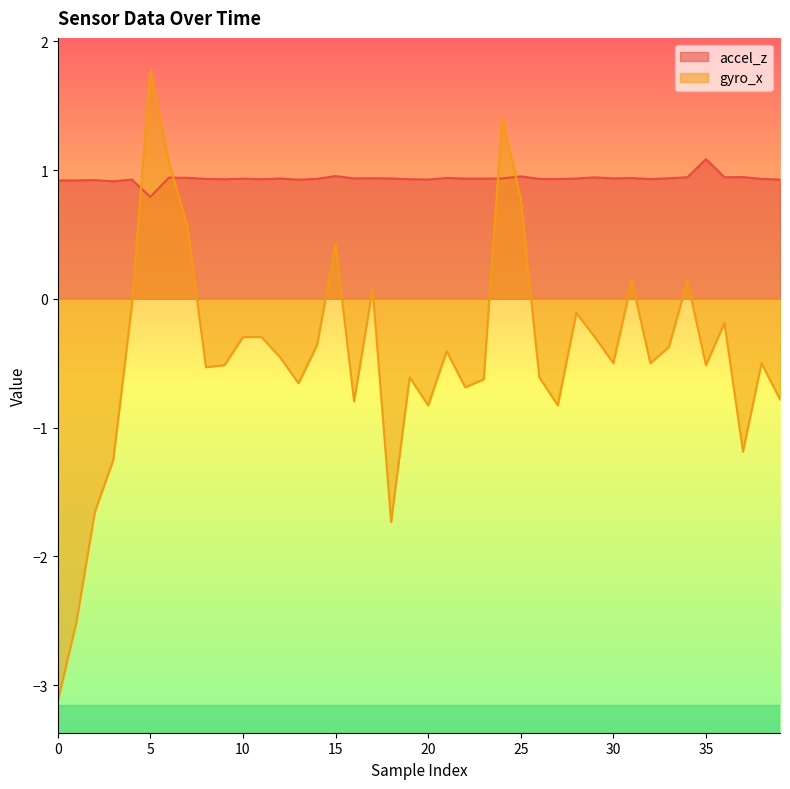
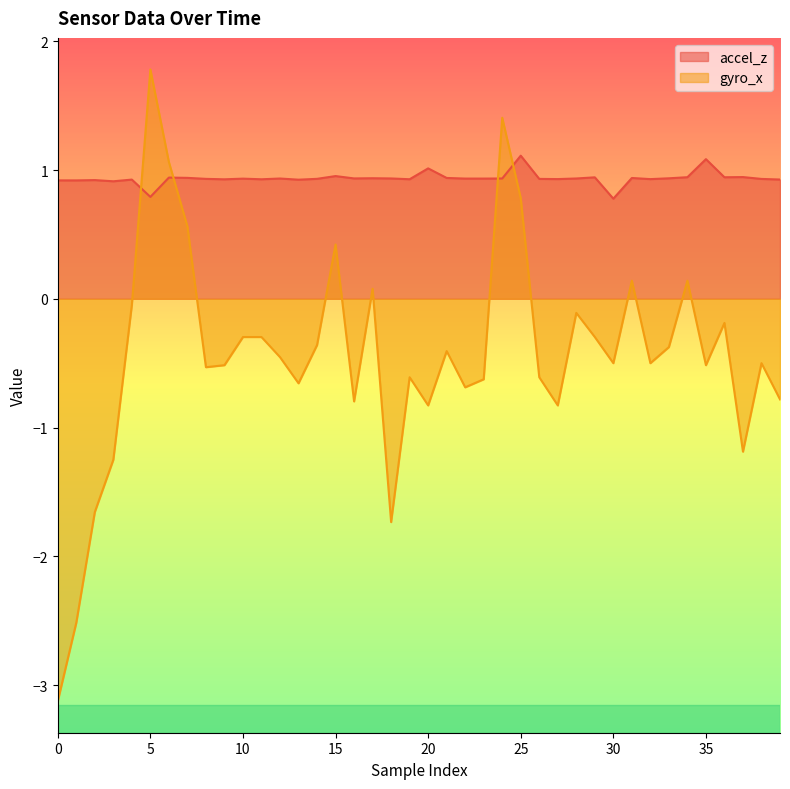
  {
    "accel_z": {
      "0": 0.92,
      "5": 0.79,
      "10": 0.93,
      "15": 0.95,
-     "20": 0.93,
-     "25": 0.95,
-     "30": 0.93,
+     "20": 1.01,
+     "25": 1.11,
+     "30": 0.78,
      "35": 1.08
    }
  }
